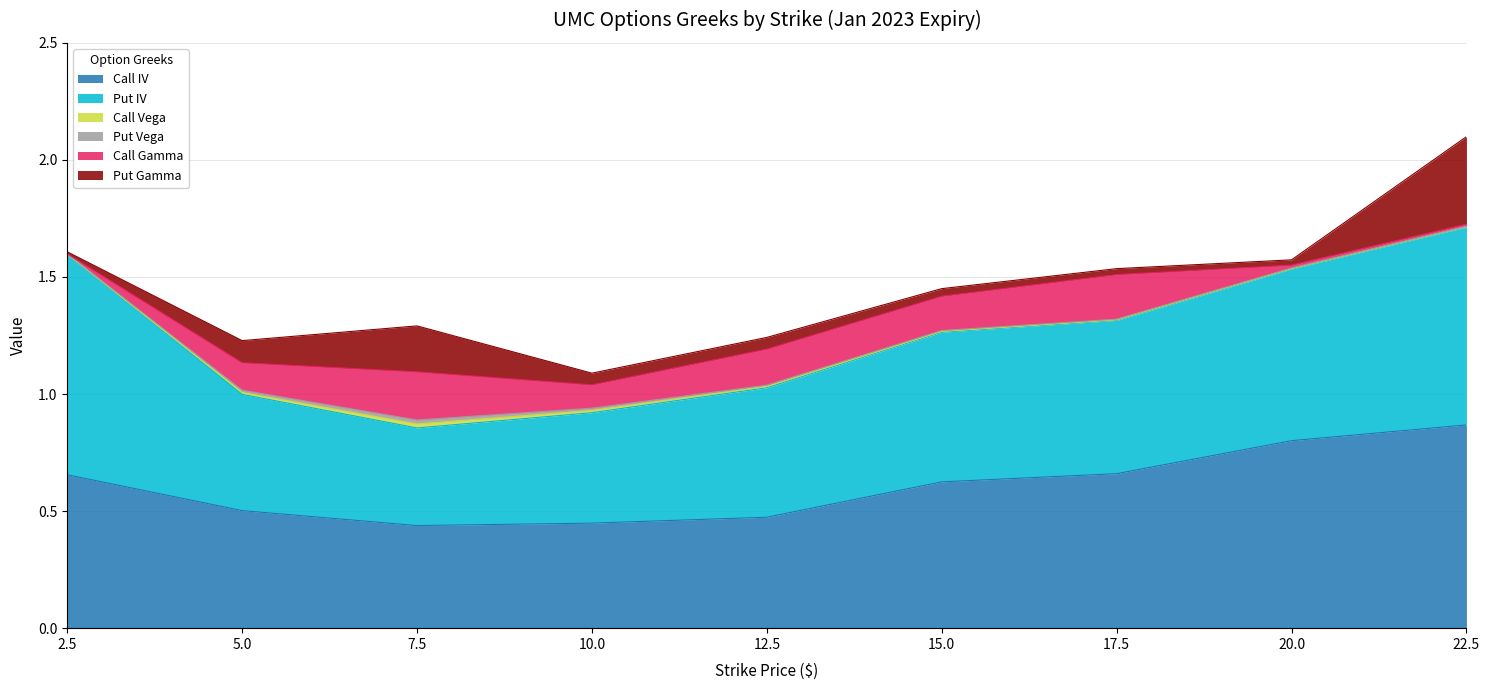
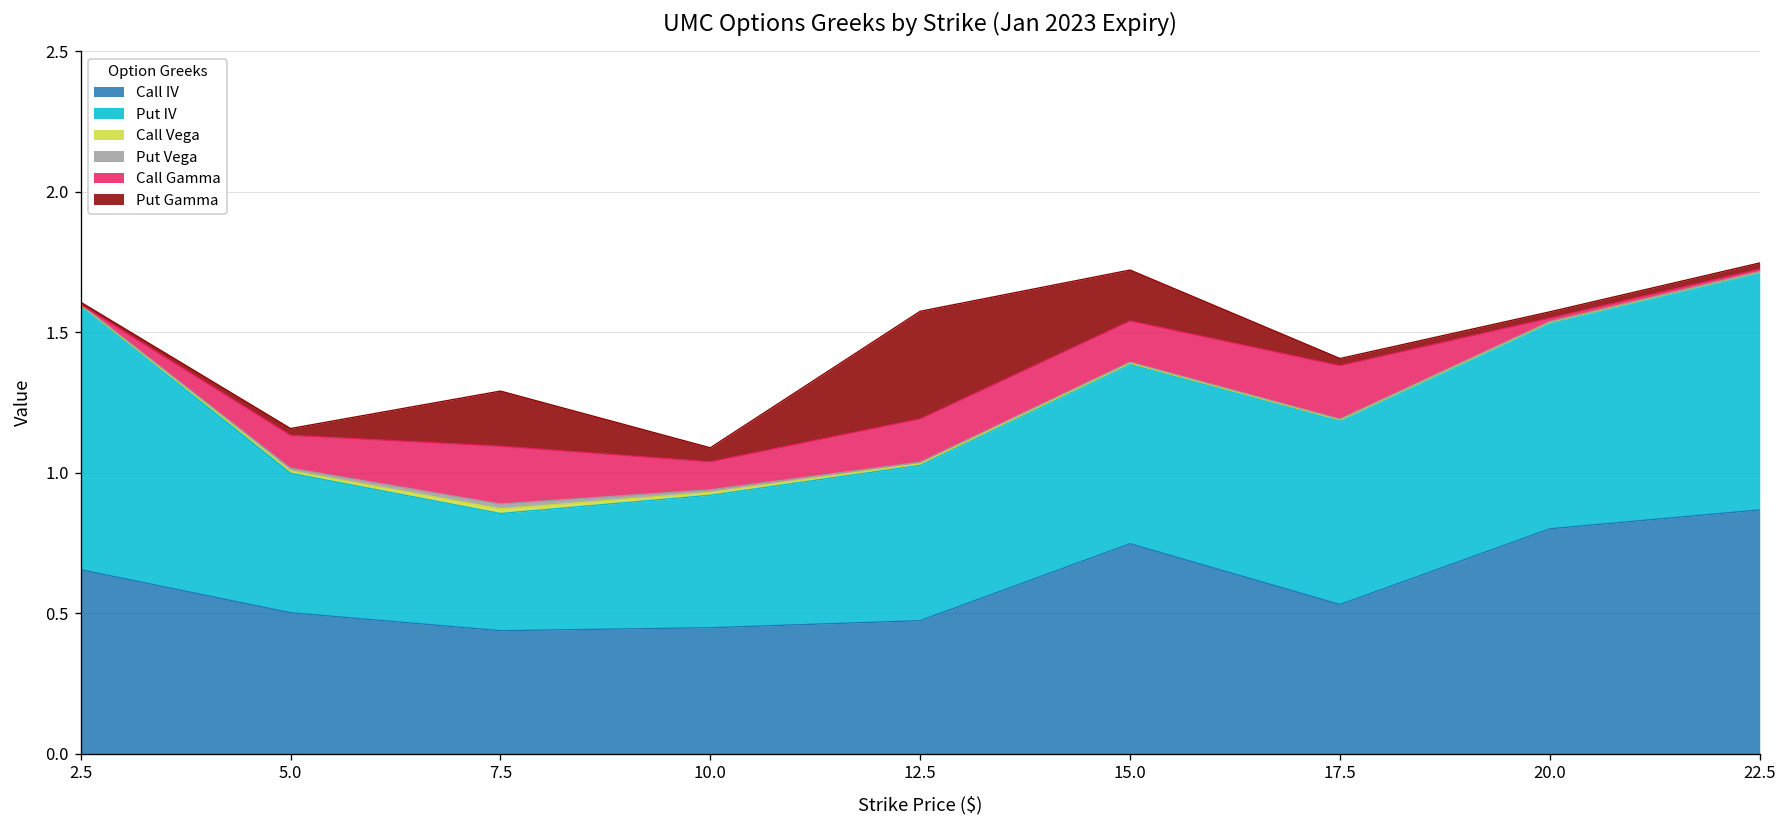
  {
    "Call IV": {
      "2.5": 0.66,
      "5.0": 0.50,
      "7.5": 0.44,
      "10.0": 0.45,
      "12.5": 0.47,
-     "15.0": 0.62,
-     "17.5": 0.66,
+     "15.0": 0.75,
+     "17.5": 0.53,
      "20.0": 0.80,
      "22.5": 0.87
    },
    "Put IV": {
      "7.5": 0.42
    },
    "Call Vega": {
      "7.5": 0.02
    },
    "Put Vega": {
      "7.5": 0.02
    },
    "Call Gamma": {
      "5.0": 0.12,
      "7.5": 0.21,
      "10.0": 0.10,
      "12.5": 0.15,
      "15.0": 0.15,
      "17.5": 0.19,
      "20.0": 0.01
    },
    "Put Gamma": {
-     "5.0": 0.09,
+     "5.0": 0.02,
      "7.5": 0.20,
      "10.0": 0.05,
-     "12.5": 0.05,
-     "15.0": 0.03,
+     "12.5": 0.38,
+     "15.0": 0.18,
      "17.5": 0.03,
      "20.0": 0.02,
-     "22.5": 0.37
+     "22.5": 0.02
    }
  }
